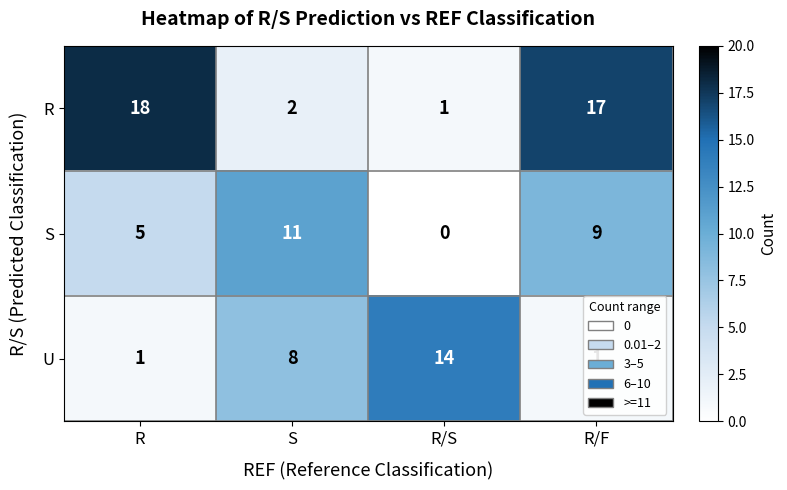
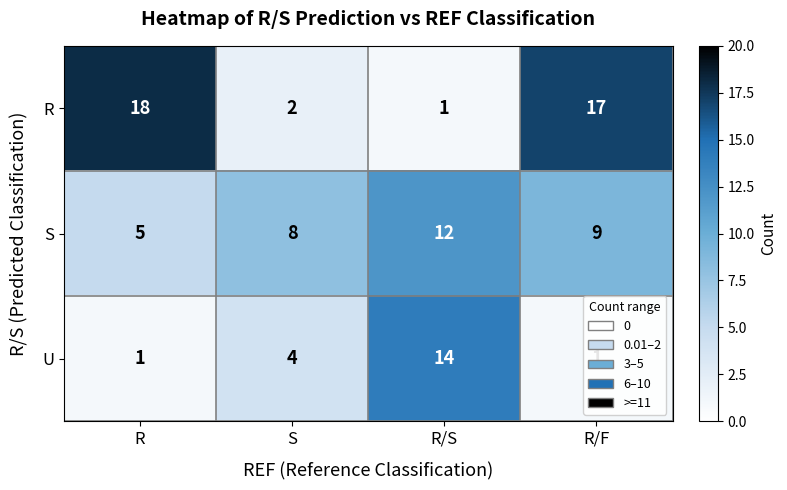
  {
    "R": {
      "R": 18,
      "S": 2,
      "R/S": 1,
      "R/F": 17
    },
    "S": {
      "R": 5,
-     "S": 11,
-     "R/S": 0,
+     "S": 8,
+     "R/S": 12,
      "R/F": 9
    },
    "U": {
      "R": 1,
-     "S": 8,
+     "S": 4,
      "R/S": 14
    }
  }
